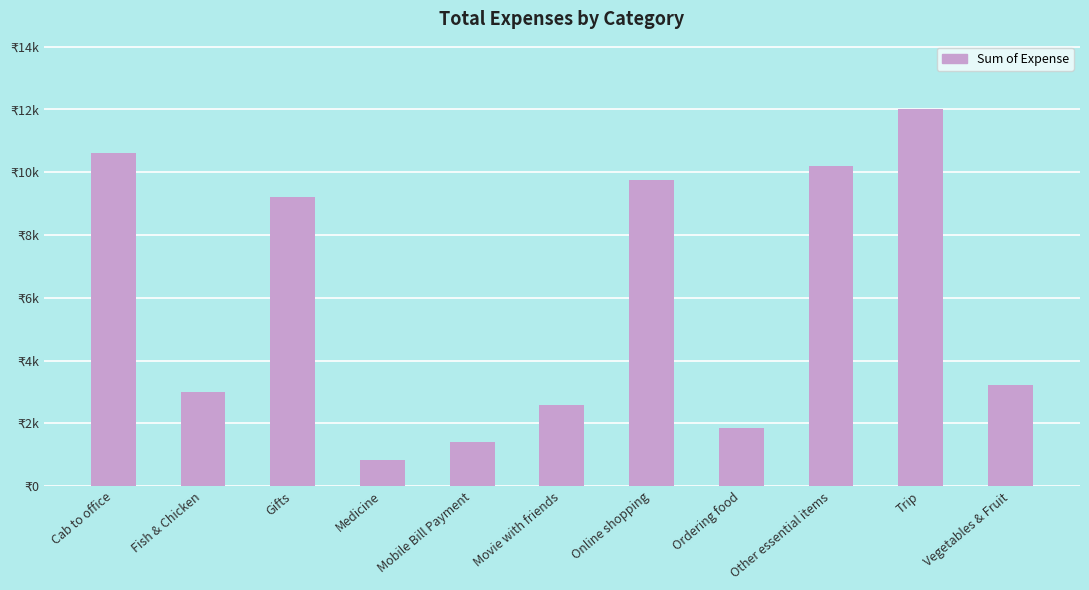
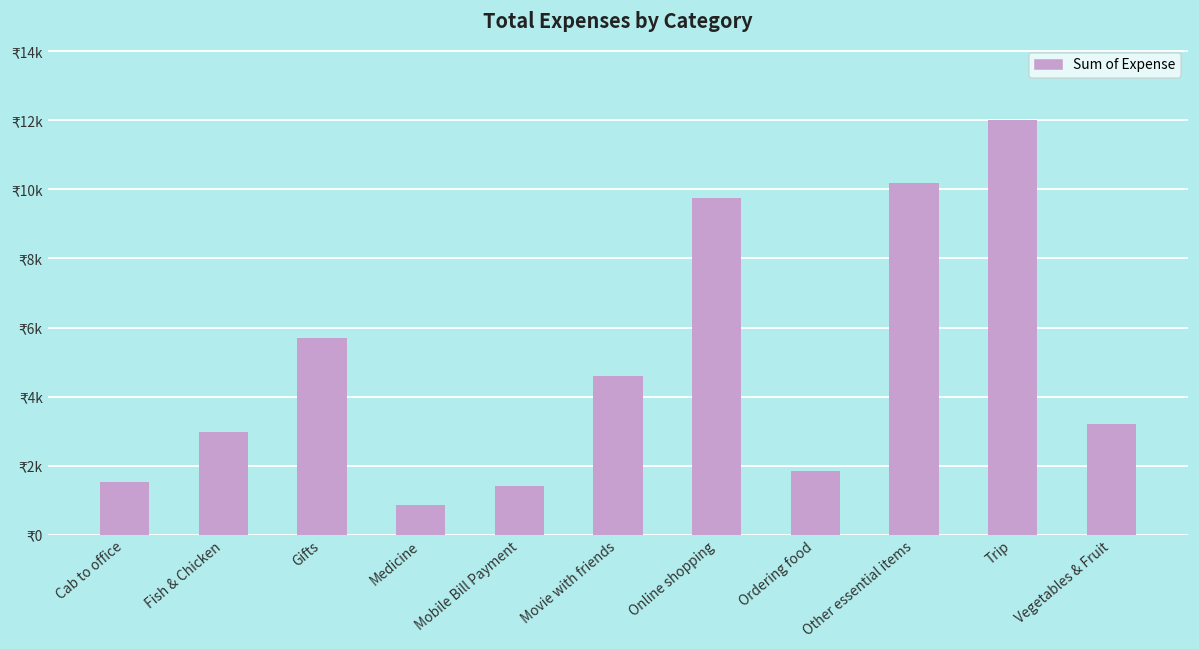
  {
-   "Cab to office": "₹10600",
+   "Cab to office": "₹1500",
    "Fish & Chicken": "₹3000",
-   "Gifts": "₹9200",
+   "Gifts": "₹5700",
    "Medicine": "₹800",
    "Mobile Bill Payment": "₹1400",
-   "Movie with friends": "₹2600",
+   "Movie with friends": "₹4600",
    "Online shopping": "₹9800",
    "Ordering food": "₹1900",
    "Other essential items": "₹10200",
    "Trip": "₹12000",
    "Vegetables & Fruit": "₹3200"
  }
